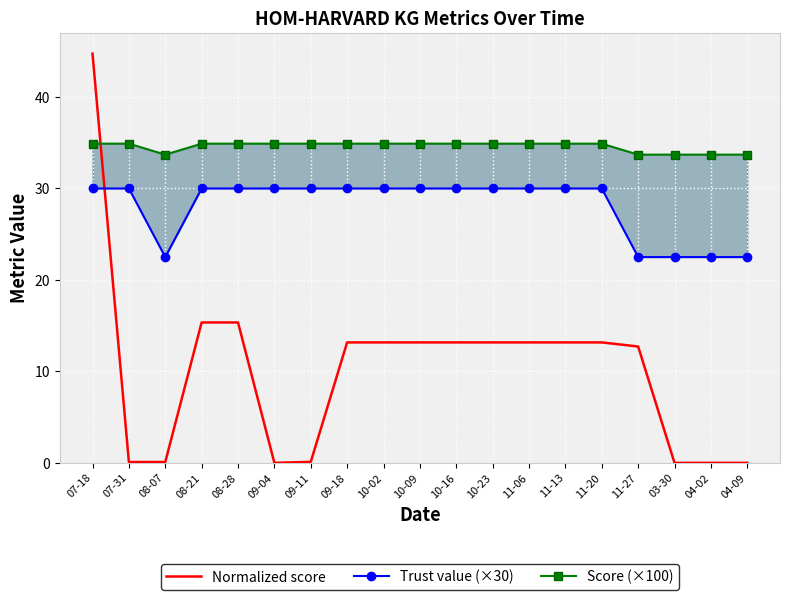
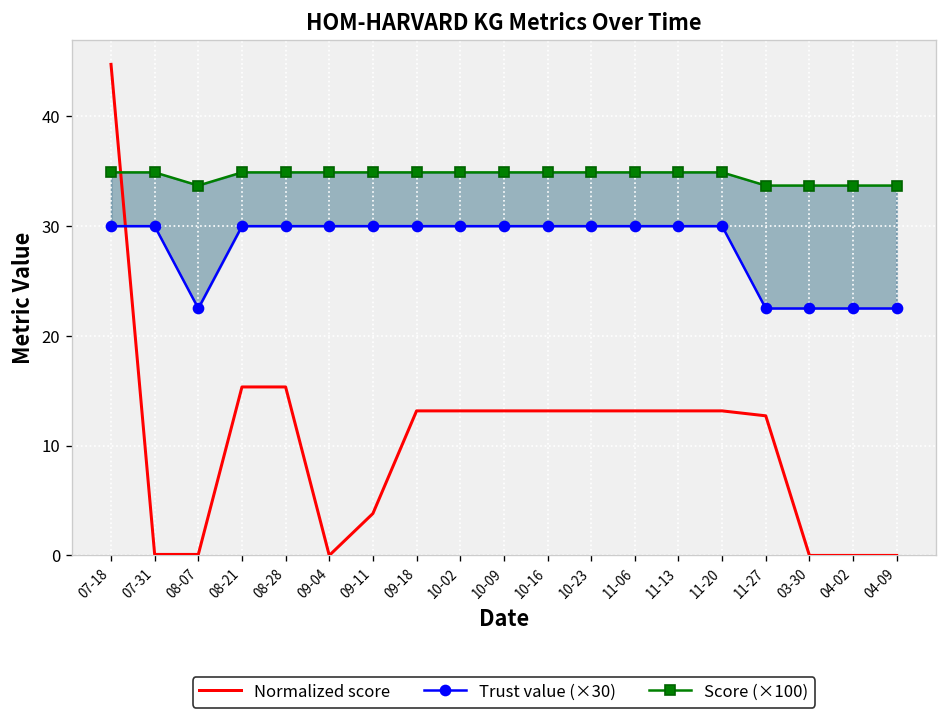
  {
    "Normalized score": {
      "07-18": 45,
      "07-31": 0,
      "08-07": 0,
      "08-21": 15,
      "08-28": 15,
      "09-04": 0,
-     "09-11": 0,
+     "09-11": 4,
      "09-18": 13,
      "10-02": 13,
      "10-09": 13,
      "10-16": 13,
      "10-23": 13,
      "11-06": 13,
      "11-13": 13,
      "11-20": 13,
      "11-27": 13,
      "03-30": 0,
      "04-02": 0,
      "04-09": 0
    },
    "Trust value (×30)": {
      "07-18": 30,
      "07-31": 30,
      "08-07": 23,
      "08-21": 30,
      "08-28": 30,
      "09-04": 30,
      "09-11": 30,
      "09-18": 30,
      "10-02": 30,
      "10-09": 30,
      "10-16": 30,
      "10-23": 30,
      "11-06": 30,
      "11-13": 30,
      "11-20": 30,
      "11-27": 23,
      "03-30": 23,
      "04-02": 23,
      "04-09": 23
    },
    "Score (×100)": {
      "07-18": 35,
      "07-31": 35,
      "08-07": 34,
      "08-21": 35,
      "08-28": 35,
      "09-04": 35,
      "09-11": 35,
      "09-18": 35,
      "10-02": 35,
      "10-09": 35,
      "10-16": 35,
      "10-23": 35,
      "11-06": 35,
      "11-13": 35,
      "11-20": 35,
      "11-27": 34,
      "03-30": 34,
      "04-02": 34,
      "04-09": 34
    }
  }
